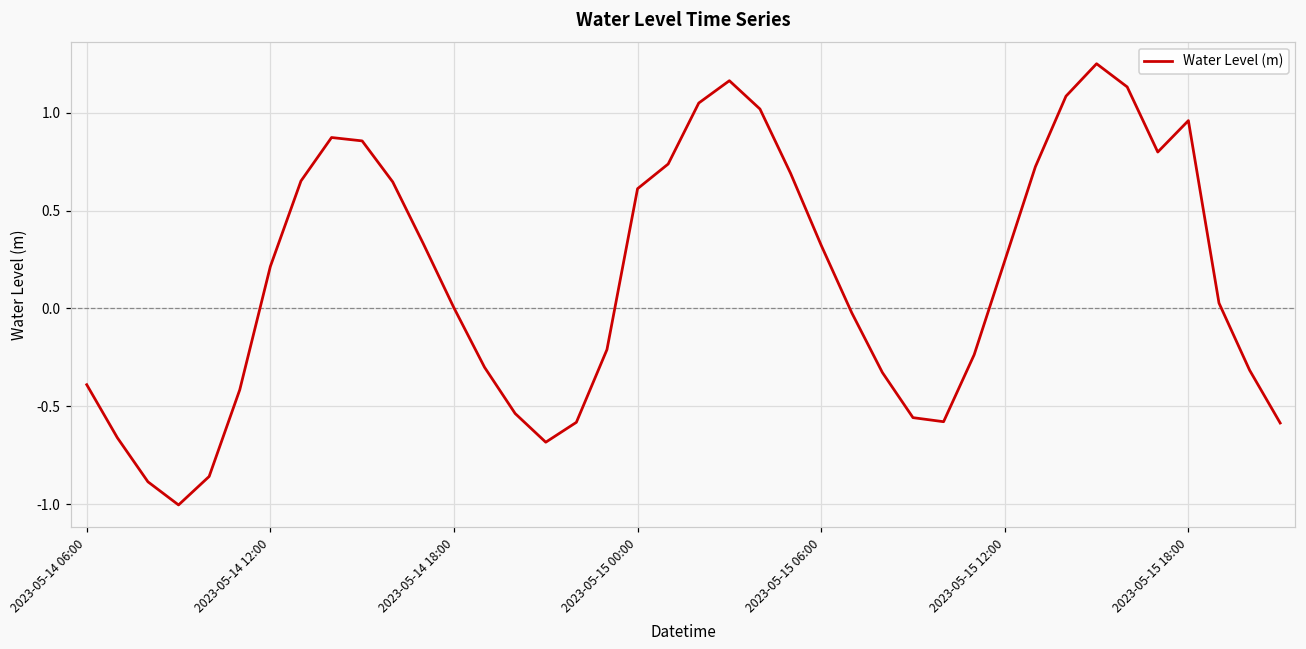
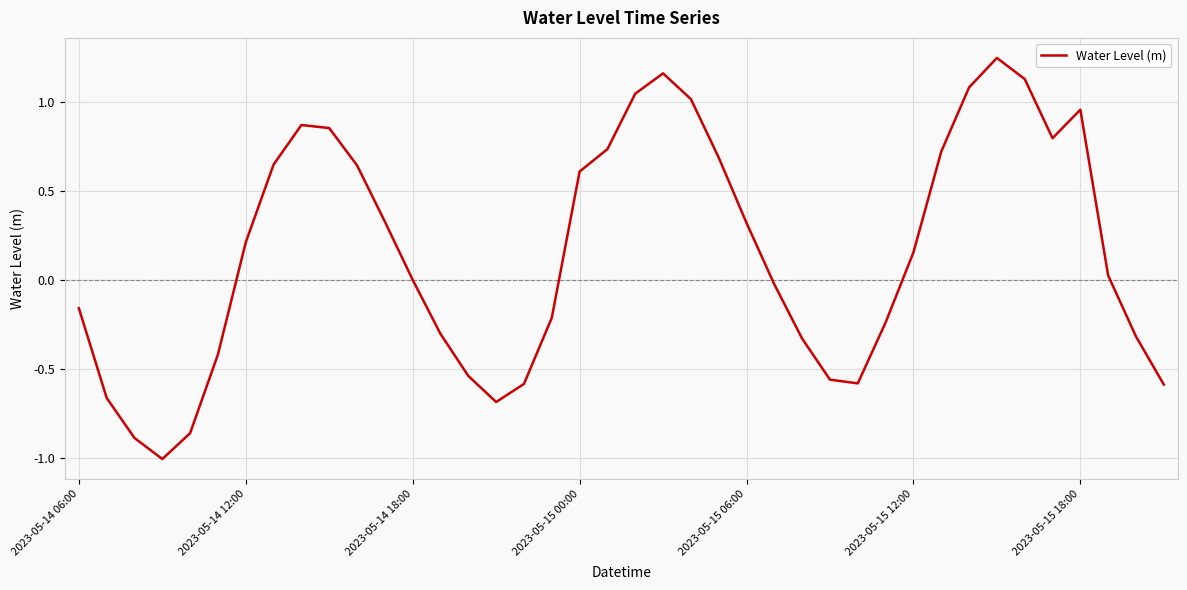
  {
-   "2023-05-14 06:00": -0.39,
+   "2023-05-14 06:00": -0.16,
    "2023-05-14 12:00": 0.21,
    "2023-05-14 18:00": 0.00,
    "2023-05-15 00:00": 0.61,
    "2023-05-15 06:00": 0.32,
-   "2023-05-15 12:00": 0.24,
+   "2023-05-15 12:00": 0.16,
    "2023-05-15 18:00": 0.96
  }
